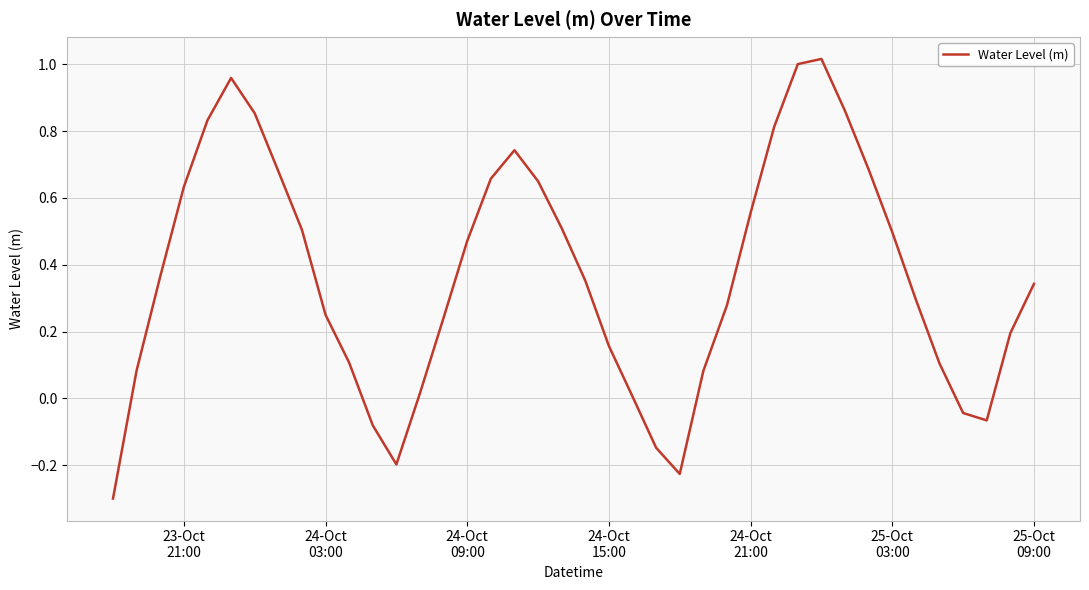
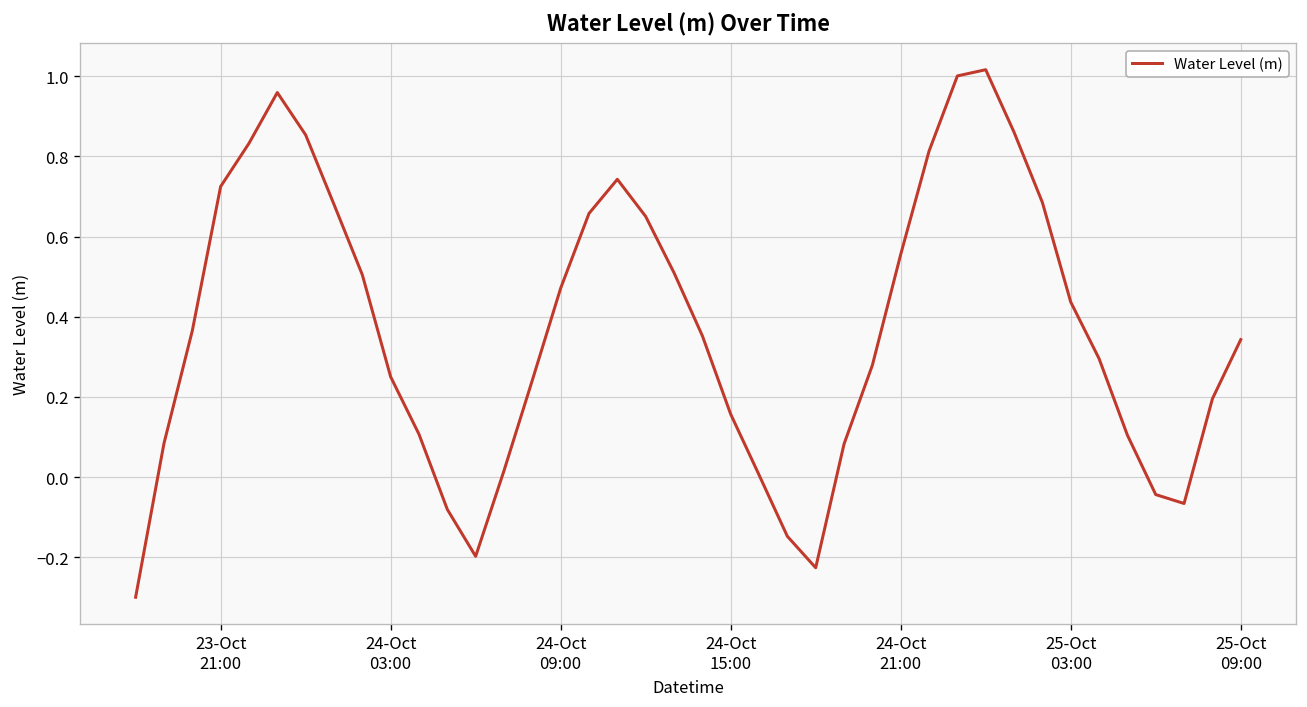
  {
-   "23-Oct 21:00": 0.63,
+   "23-Oct 21:00": 0.72,
    "24-Oct 03:00": 0.25,
    "24-Oct 09:00": 0.47,
    "24-Oct 15:00": 0.16,
    "24-Oct 21:00": 0.56,
-   "25-Oct 03:00": 0.50,
+   "25-Oct 03:00": 0.44,
    "25-Oct 09:00": 0.34
  }
